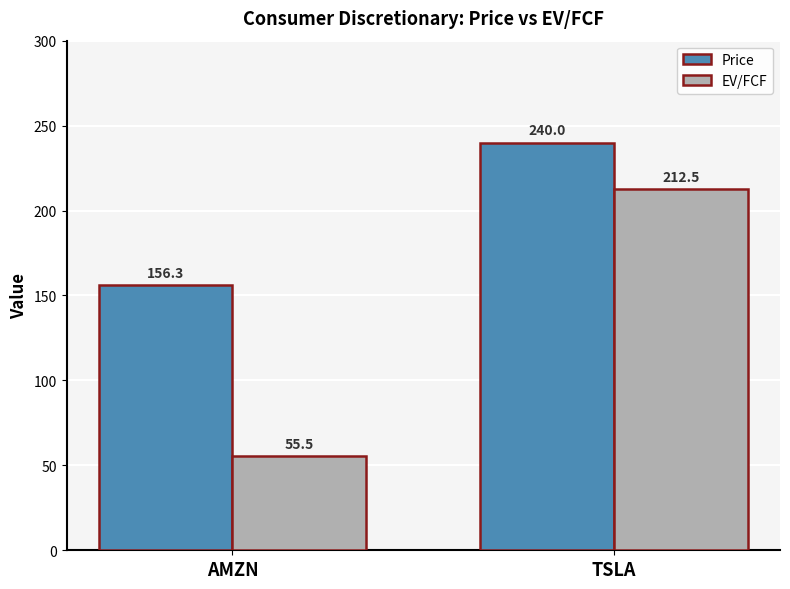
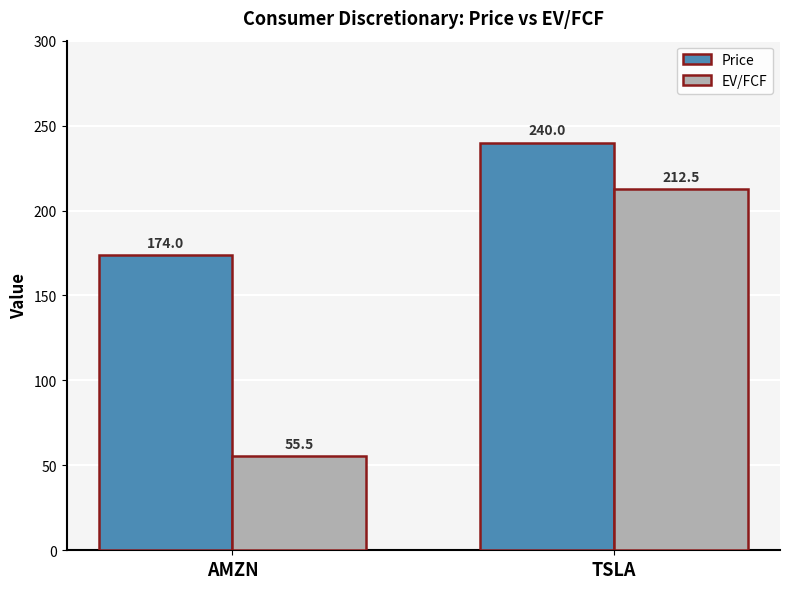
  {
    "Price": {
-     "AMZN": 156.3,
+     "AMZN": 174.0,
      "TSLA": 240.0
    },
    "EV/FCF": {
      "AMZN": 55.5,
      "TSLA": 212.5
    }
  }
